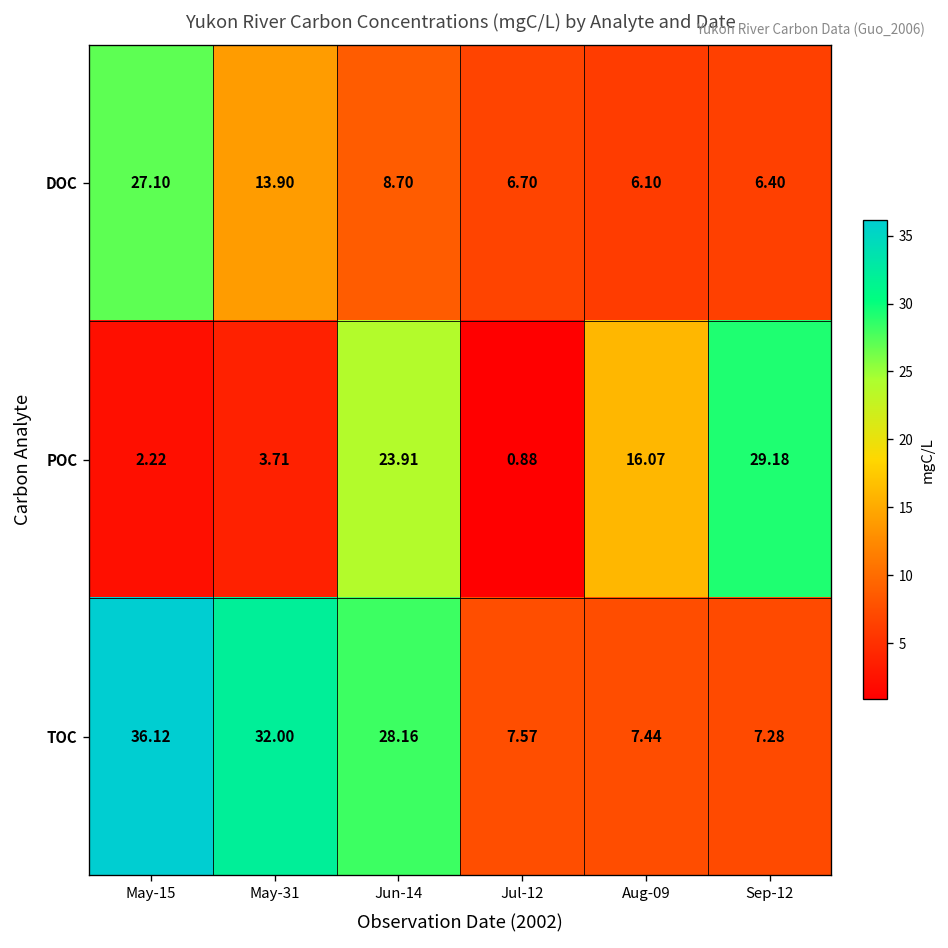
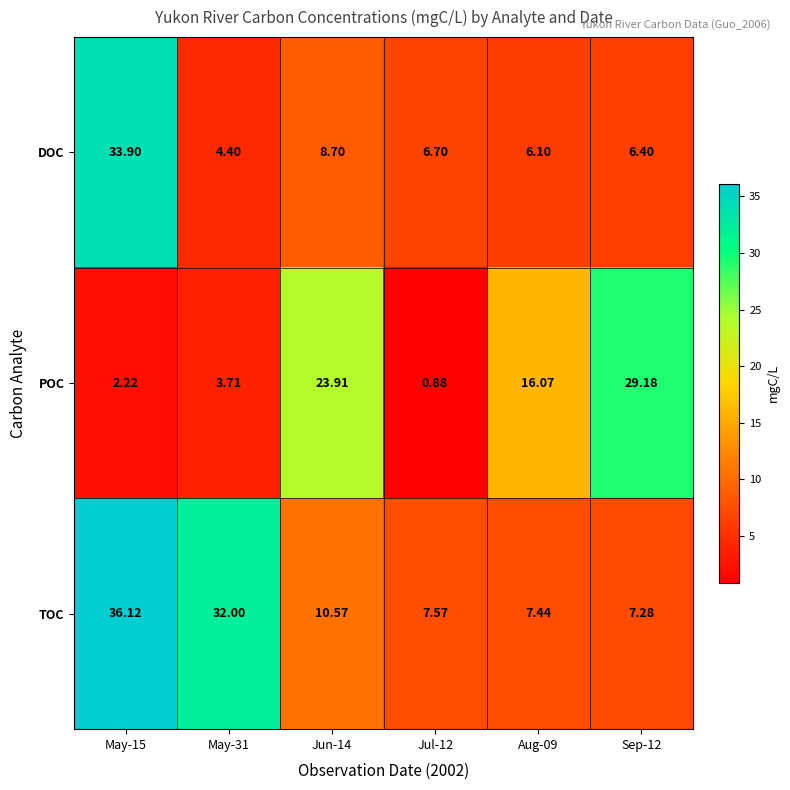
  {
    "DOC": {
-     "May-15": 27.10,
-     "May-31": 13.90,
+     "May-15": 33.90,
+     "May-31": 4.40,
      "Jun-14": 8.70,
      "Jul-12": 6.70,
      "Aug-09": 6.10,
      "Sep-12": 6.40
    },
    "POC": {
      "May-15": 2.22,
      "May-31": 3.71,
      "Jun-14": 23.91,
      "Jul-12": 0.88,
      "Aug-09": 16.07,
      "Sep-12": 29.18
    },
    "TOC": {
      "May-15": 36.12,
      "May-31": 32.00,
-     "Jun-14": 28.16,
+     "Jun-14": 10.57,
      "Jul-12": 7.57,
      "Aug-09": 7.44,
      "Sep-12": 7.28
    }
  }
